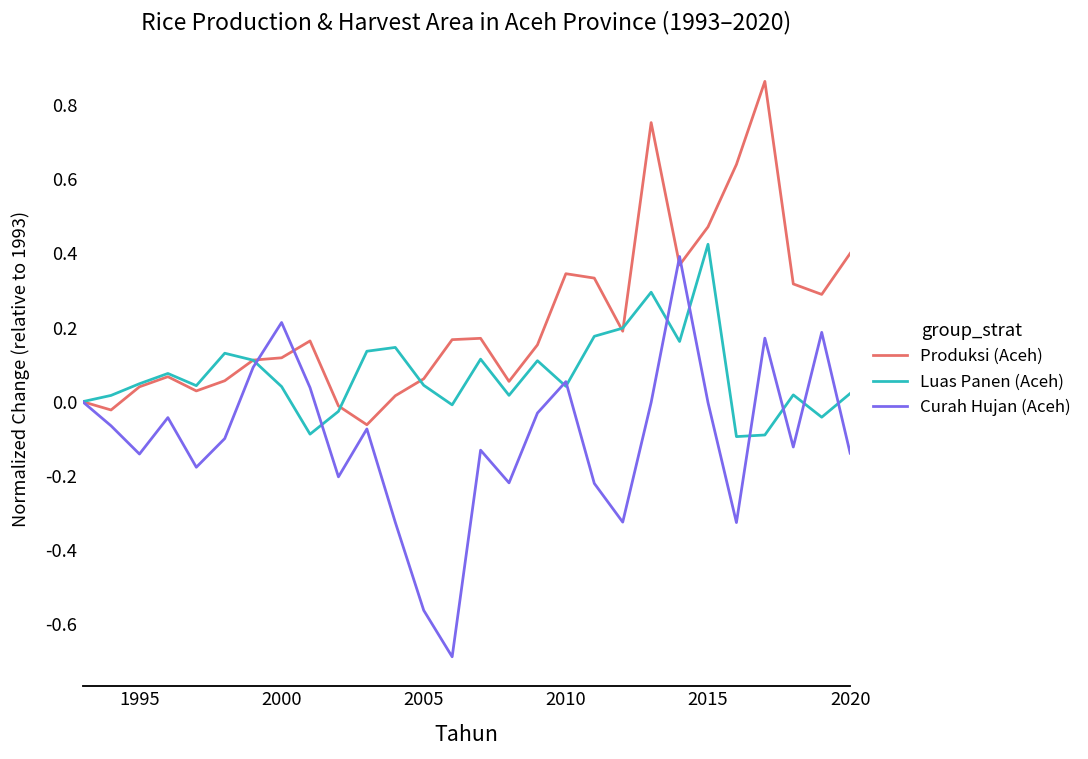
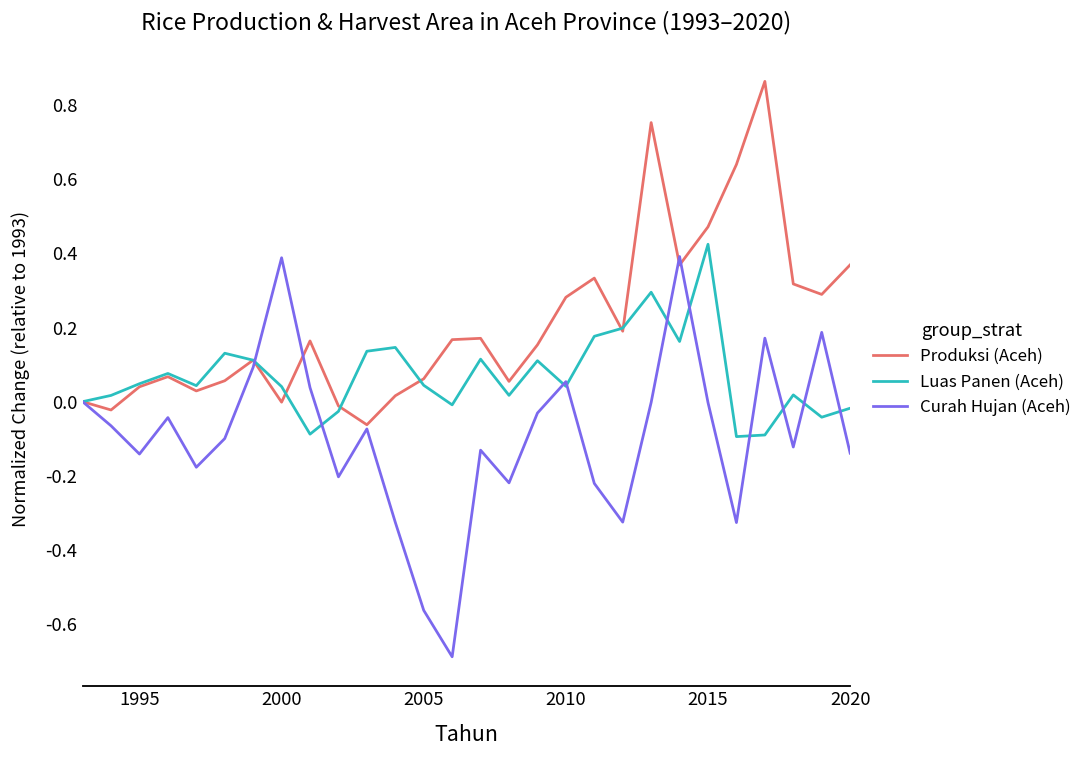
  {
    "Produksi (Aceh)": {
      "1995": 0.04,
-     "2000": 0.12,
+     "2000": 0.00,
      "2005": 0.06,
-     "2010": 0.35,
+     "2010": 0.28,
      "2015": 0.47,
-     "2020": 0.40
+     "2020": 0.37
    },
    "Luas Panen (Aceh)": {
      "1995": 0.05,
      "2000": 0.04,
      "2005": 0.04,
      "2010": 0.04,
      "2015": 0.42,
-     "2020": 0.02
+     "2020": -0.02
    },
    "Curah Hujan (Aceh)": {
      "1995": -0.14,
-     "2000": 0.21,
+     "2000": 0.39,
      "2005": -0.56,
      "2010": 0.05,
      "2015": 0.00,
      "2020": -0.14
    }
  }
